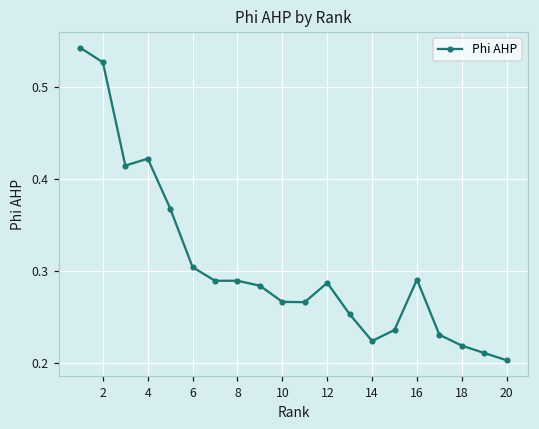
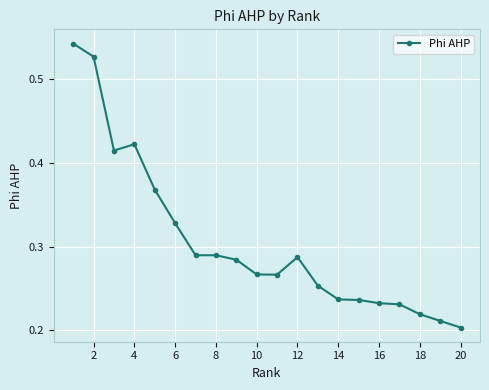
  {
    "2": 0.53,
    "4": 0.42,
-   "6": 0.30,
+   "6": 0.33,
    "8": 0.29,
    "10": 0.27,
    "12": 0.29,
-   "14": 0.22,
-   "16": 0.29,
+   "14": 0.24,
+   "16": 0.23,
    "18": 0.22,
    "20": 0.20
  }
